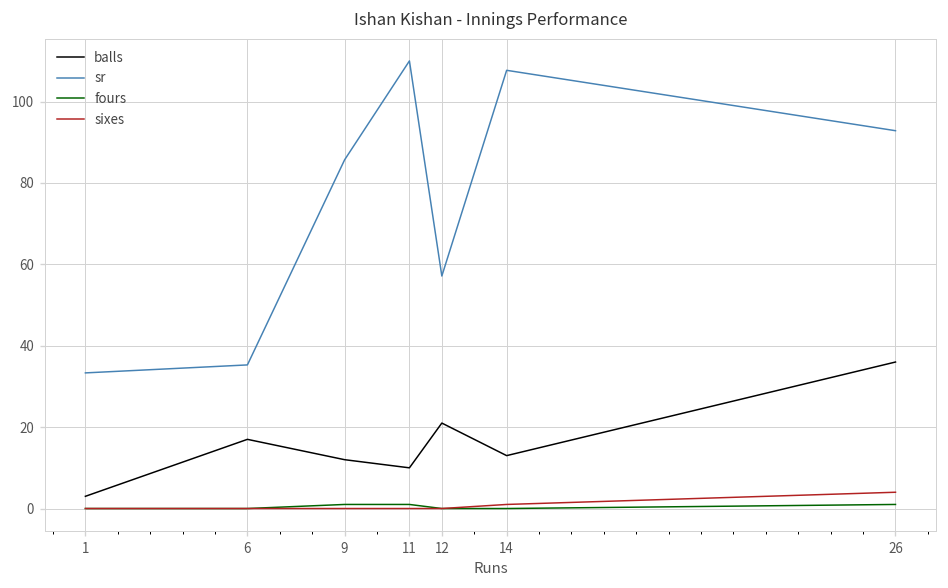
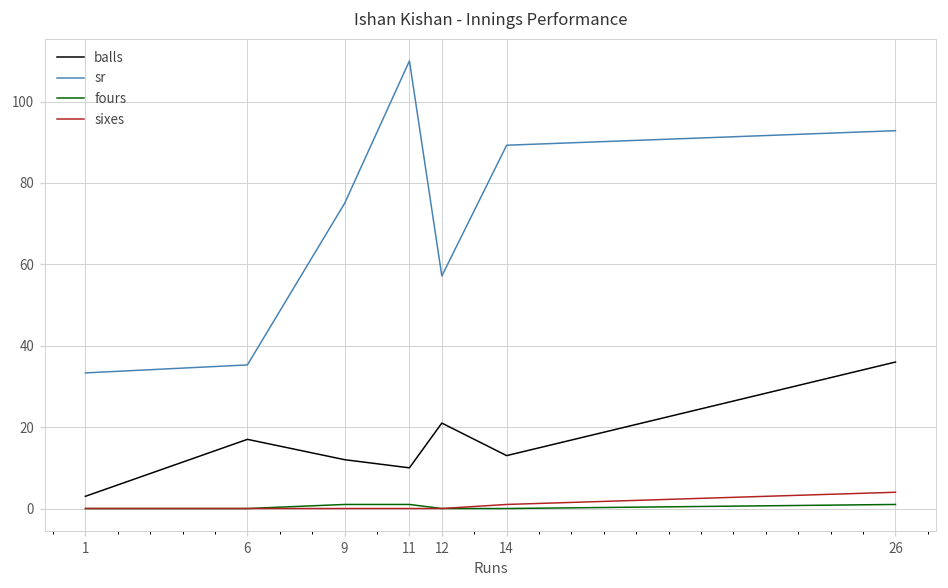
  {
    "balls": {
      "1": 3,
      "6": 17,
      "9": 12,
      "11": 10,
      "12": 21,
      "14": 13,
      "26": 36
    },
    "sr": {
      "1": 33,
      "6": 35,
-     "9": 86,
+     "9": 75,
      "11": 110,
      "12": 57,
-     "14": 108,
+     "14": 89,
      "26": 93
    },
    "fours": {
      "9": 1,
      "11": 1,
      "14": 0,
      "26": 1
    },
    "sixes": {
      "9": 0,
      "11": 0,
      "14": 1,
      "26": 4
    }
  }
